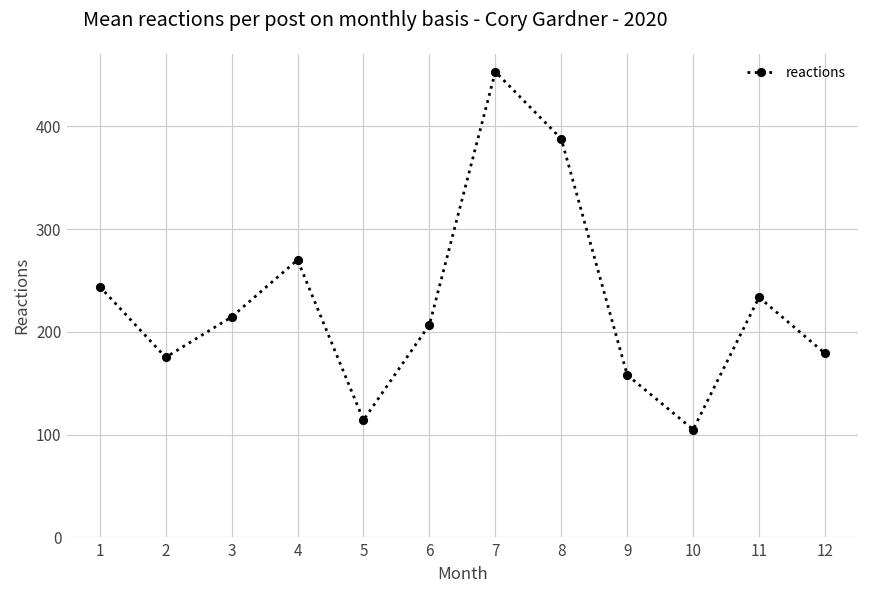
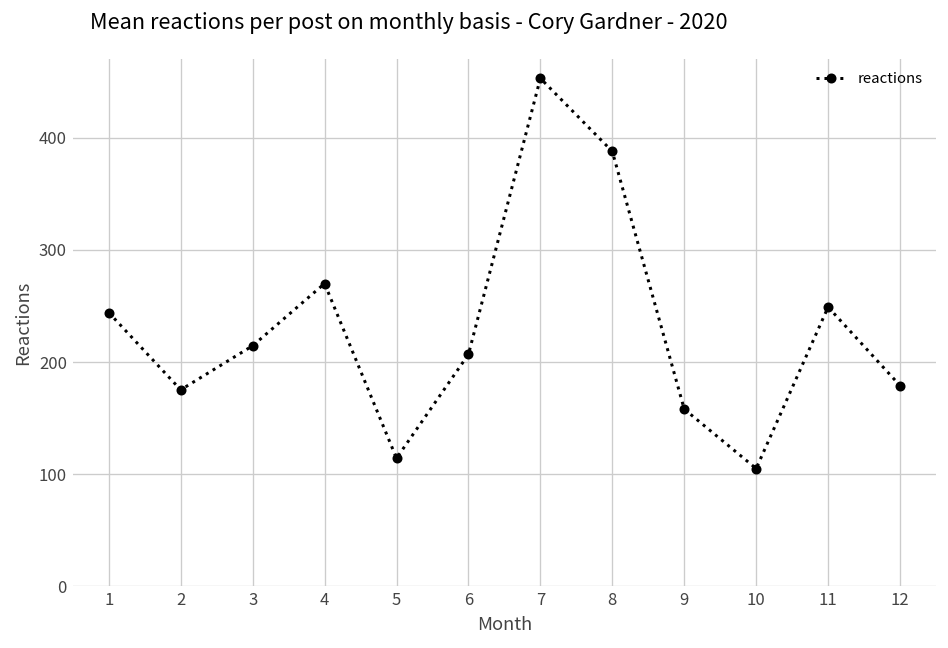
  {
    "1": 240,
    "2": 180,
    "3": 210,
    "4": 270,
    "5": 110,
    "6": 210,
    "7": 450,
    "8": 390,
    "9": 160,
    "10": 110,
-   "11": 230,
+   "11": 250,
    "12": 180
  }
